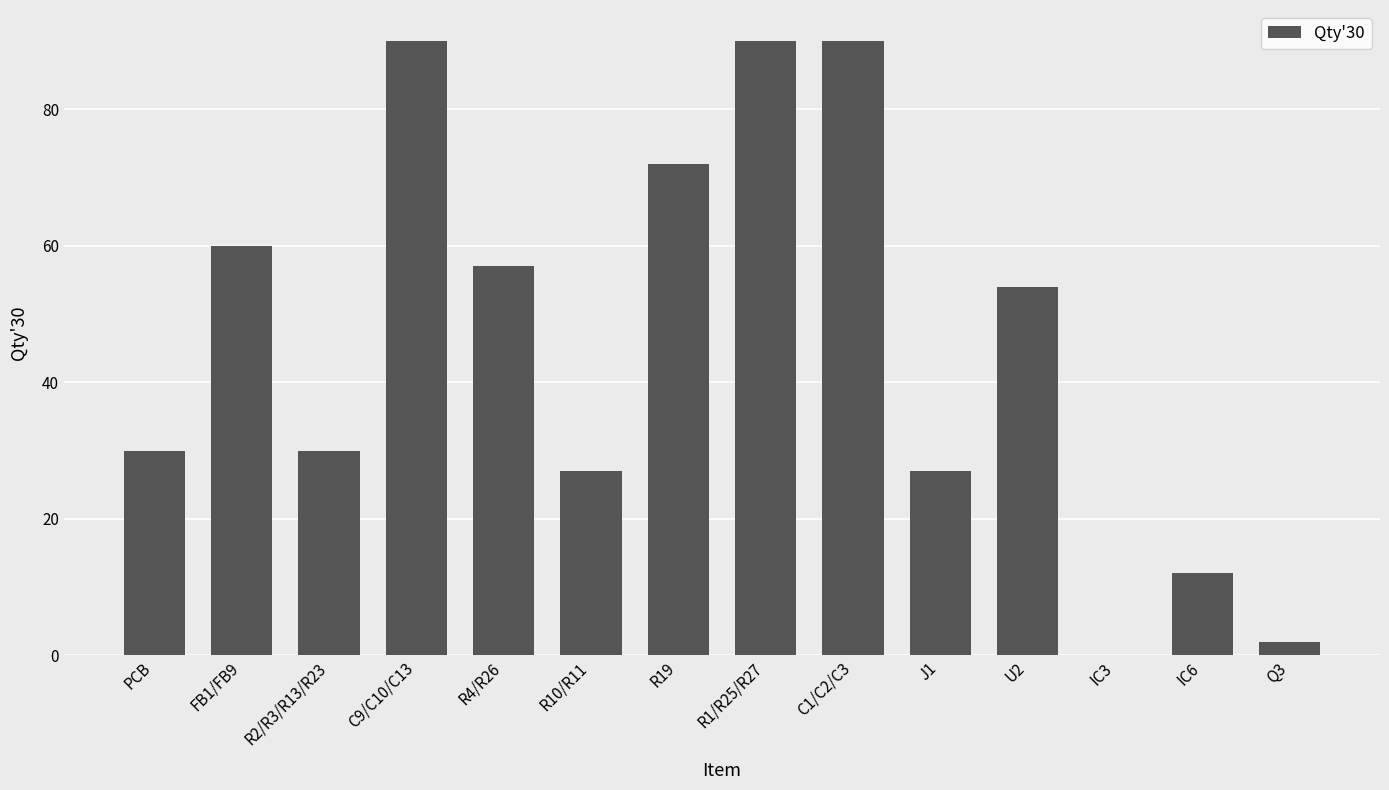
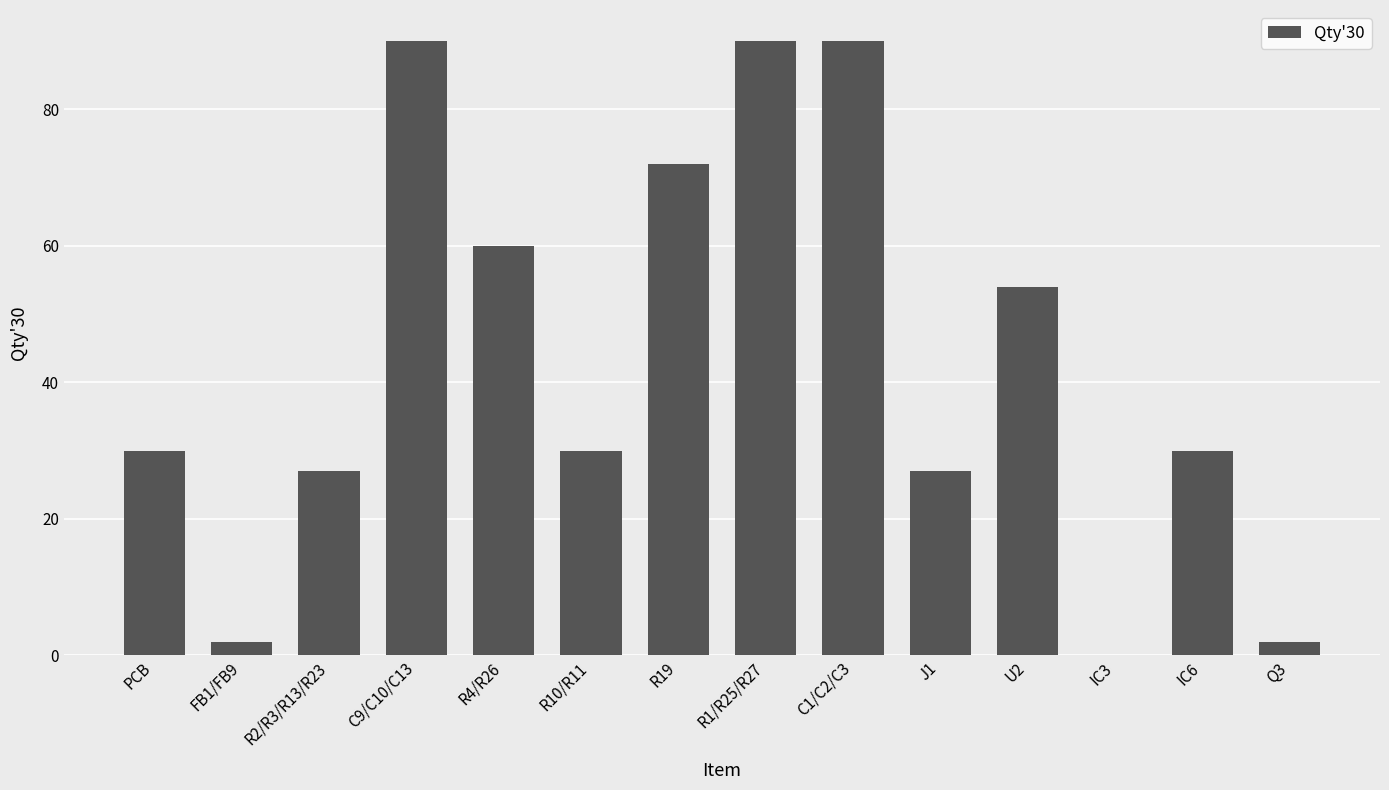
  {
    "PCB": 30,
-   "FB1/FB9": 60,
-   "R2/R3/R13/R23": 30,
+   "FB1/FB9": 2,
+   "R2/R3/R13/R23": 27,
    "C9/C10/C13": 90,
-   "R4/R26": 57,
-   "R10/R11": 27,
+   "R4/R26": 60,
+   "R10/R11": 30,
    "R19": 72,
    "R1/R25/R27": 90,
    "C1/C2/C3": 90,
    "J1": 27,
    "U2": 54,
    "IC3": 0,
-   "IC6": 12,
+   "IC6": 30,
    "Q3": 2
  }
